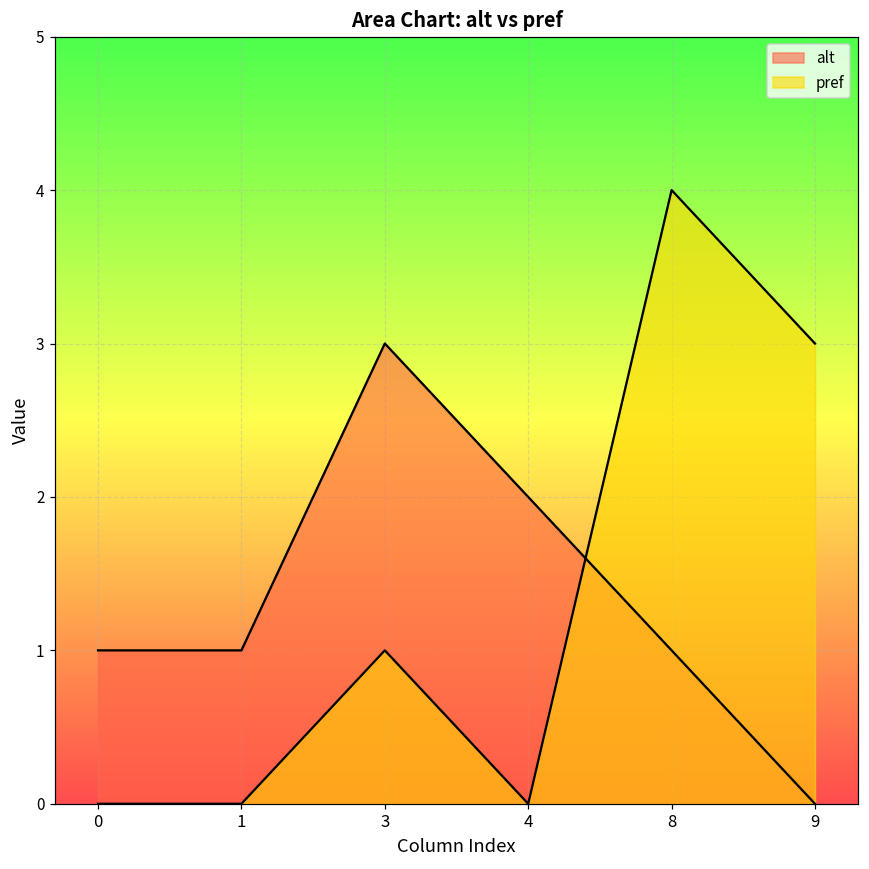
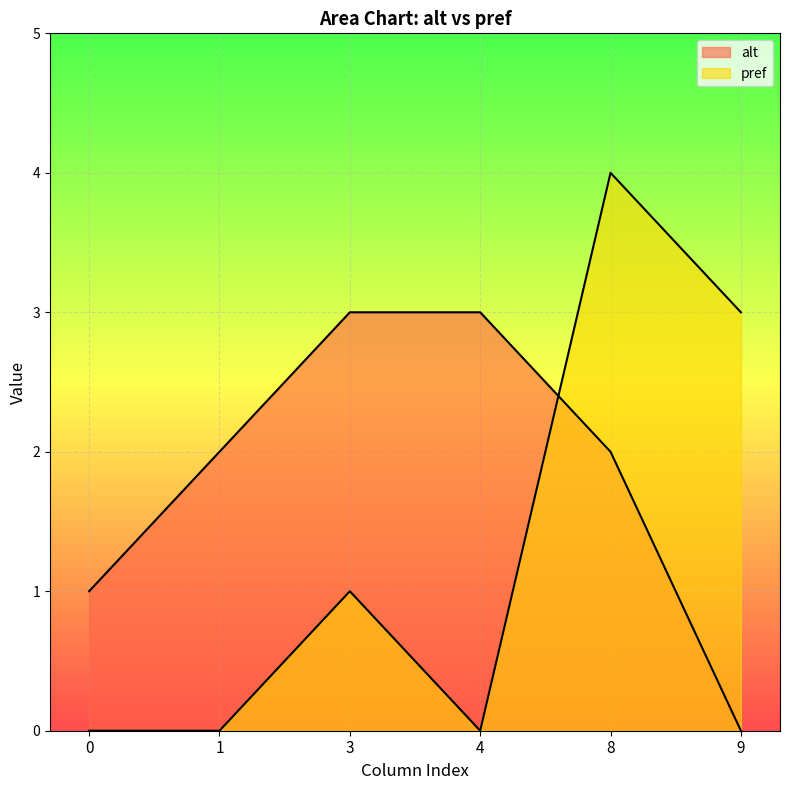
  {
    "alt": {
      "0": 1,
-     "1": 1,
+     "1": 2,
      "3": 3,
-     "4": 2,
-     "8": 1,
+     "4": 3,
+     "8": 2,
      "9": 0
    },
    "pref": {
      "0": 0,
      "1": 0,
      "3": 1,
      "4": 0,
      "8": 4,
      "9": 3
    }
  }
